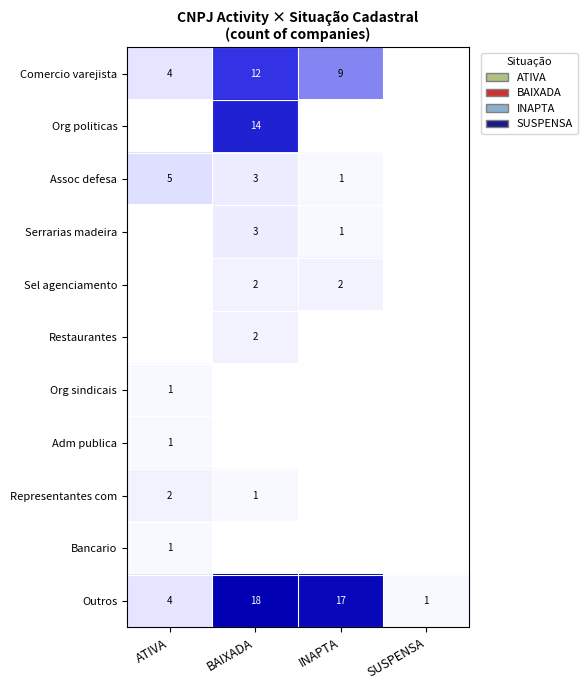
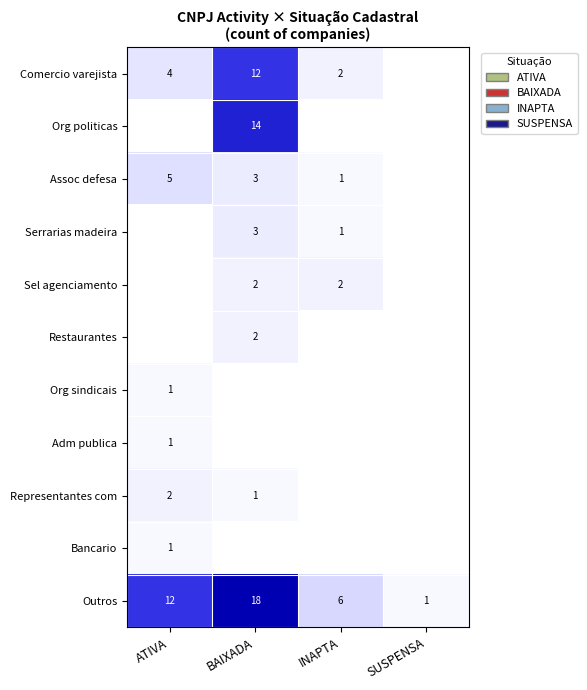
  {
    "Comercio varejista": {
      "ATIVA": 4,
      "BAIXADA": 12,
-     "INAPTA": 9
+     "INAPTA": 2
    },
    "Org politicas": {
      "BAIXADA": 14
    },
    "Assoc defesa": {
      "ATIVA": 5,
      "BAIXADA": 3,
      "INAPTA": 1
    },
    "Serrarias madeira": {
      "BAIXADA": 3,
      "INAPTA": 1
    },
    "Sel agenciamento": {
      "BAIXADA": 2,
      "INAPTA": 2
    },
    "Restaurantes": {
      "BAIXADA": 2
    },
    "Org sindicais": {
      "ATIVA": 1
    },
    "Adm publica": {
      "ATIVA": 1
    },
    "Representantes com": {
      "ATIVA": 2,
      "BAIXADA": 1
    },
    "Bancario": {
      "ATIVA": 1
    },
    "Outros": {
-     "ATIVA": 4,
+     "ATIVA": 12,
      "BAIXADA": 18,
-     "INAPTA": 17,
+     "INAPTA": 6,
      "SUSPENSA": 1
    }
  }
